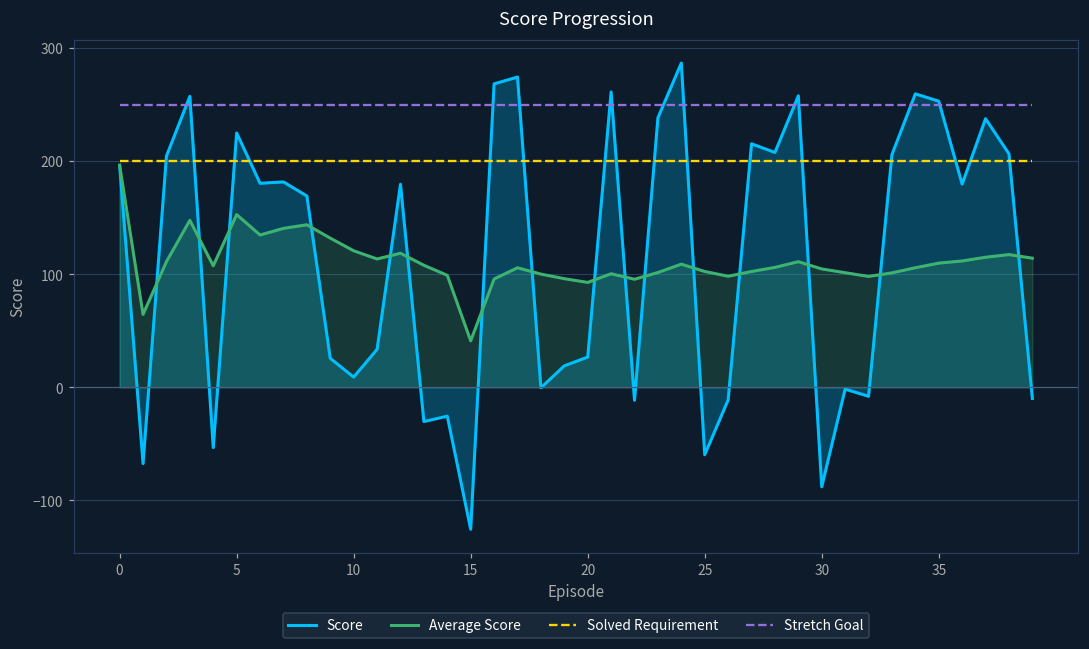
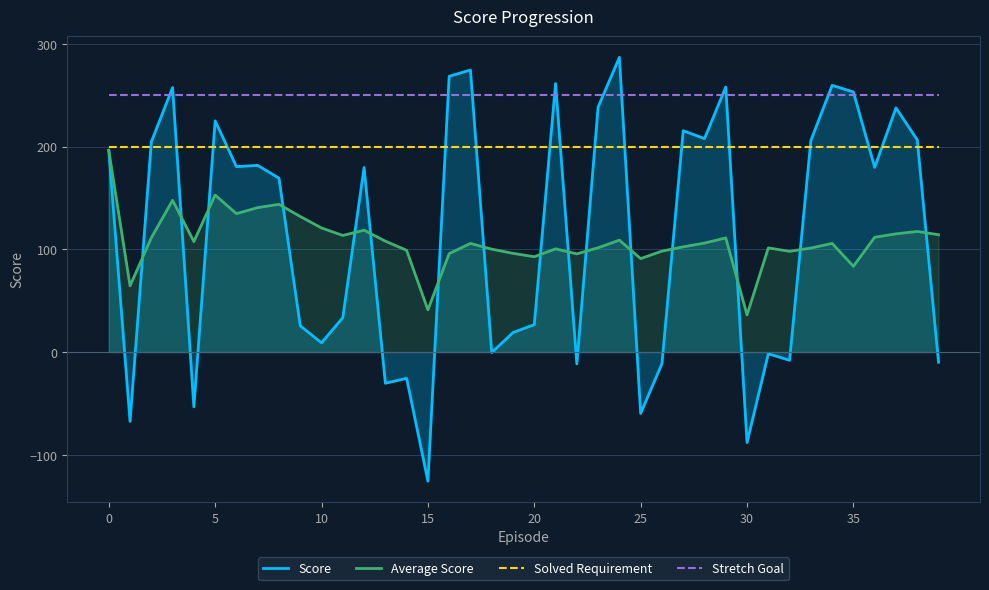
  {
    "Average Score": {
      "5": 153,
      "10": 121,
      "15": 41,
      "20": 93,
-     "25": 102,
-     "30": 105,
-     "35": 110
+     "25": 91,
+     "30": 36,
+     "35": 83
    },
    "Solved Requirement": {
      "0": 200,
      "5": 200,
      "10": 200,
      "15": 200,
      "20": 200,
      "25": 200,
      "30": 200,
      "35": 200
    },
    "Stretch Goal": {
      "0": 250,
      "5": 250,
      "10": 250,
      "15": 250,
      "20": 250,
      "25": 250,
      "30": 250,
      "35": 250
    }
  }
